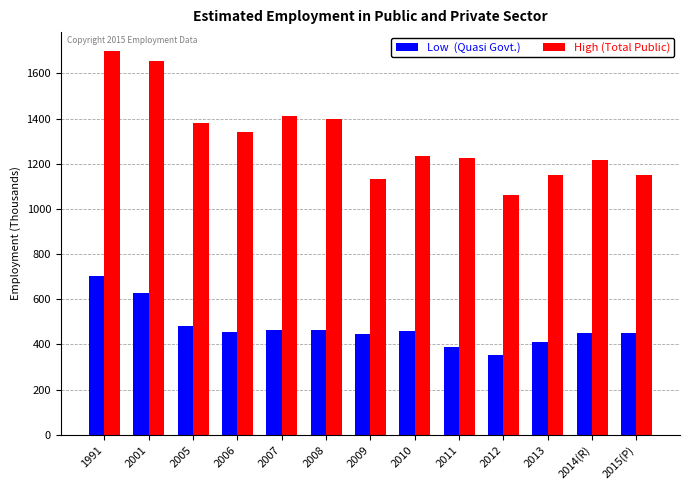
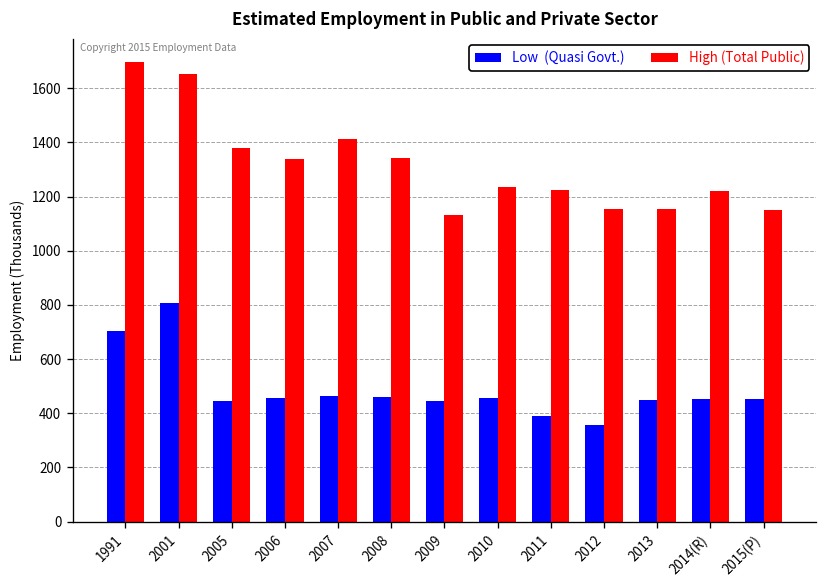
  {
    "Low (Quasi Govt.)": {
      "1991": 700,
-     "2001": 630,
-     "2005": 480,
+     "2001": 810,
+     "2005": 450,
      "2006": 460,
      "2007": 460,
      "2008": 460,
      "2009": 450,
      "2010": 460,
      "2011": 390,
      "2012": 350,
-     "2013": 410,
+     "2013": 450,
      "2014(R)": 450,
      "2015(P)": 450
    },
    "High (Total Public)": {
      "2001": 1650,
      "2005": 1380,
      "2006": 1340,
      "2007": 1410,
-     "2008": 1400,
+     "2008": 1340,
      "2009": 1130,
      "2010": 1230,
      "2011": 1230,
-     "2012": 1060,
+     "2012": 1150,
      "2013": 1150,
      "2014(R)": 1220,
      "2015(P)": 1150
    }
  }
